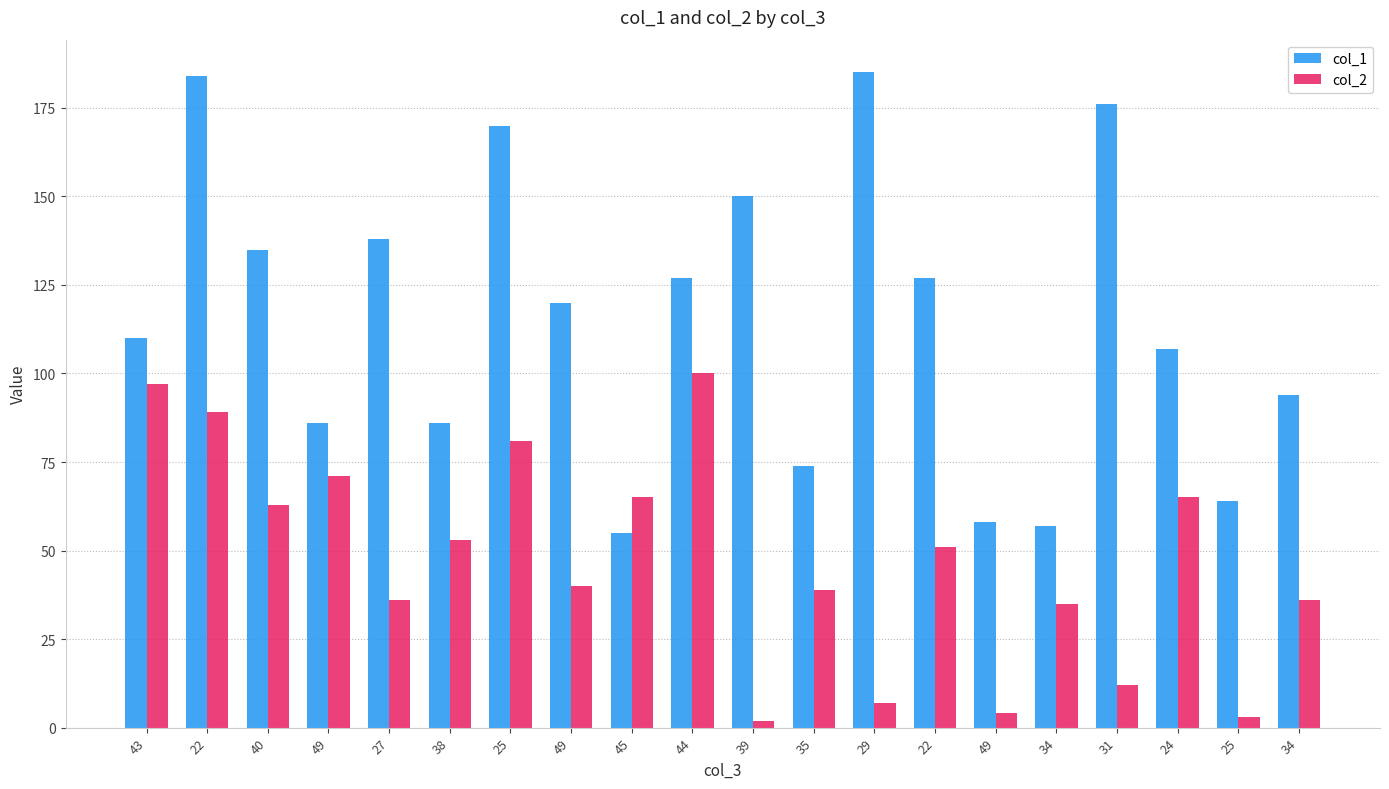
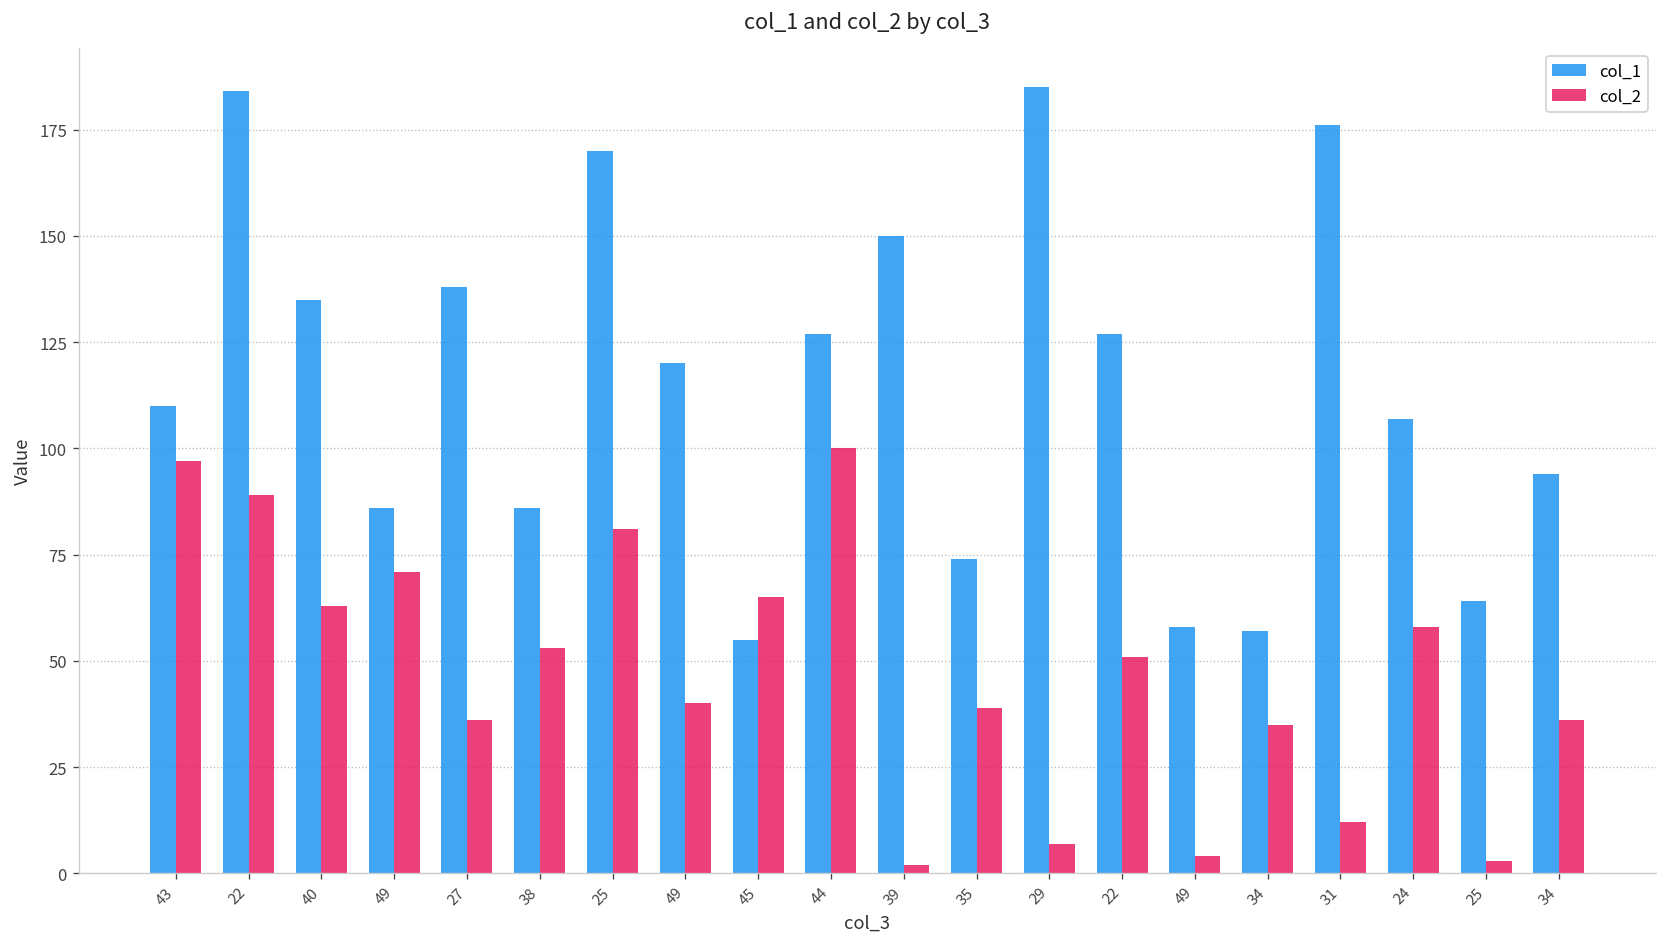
  {
    "col_1": {
      "43": 110,
      "40": 135,
      "27": 138,
      "38": 86,
      "45": 55,
      "44": 127,
      "39": 150,
      "35": 74,
      "29": 185,
      "31": 176,
      "24": 107
    },
    "col_2": {
      "43": 97,
      "40": 63,
      "27": 36,
      "38": 53,
      "45": 65,
      "44": 100,
      "39": 2,
      "35": 39,
      "29": 7,
      "31": 12,
-     "24": 65
+     "24": 58
    }
  }
